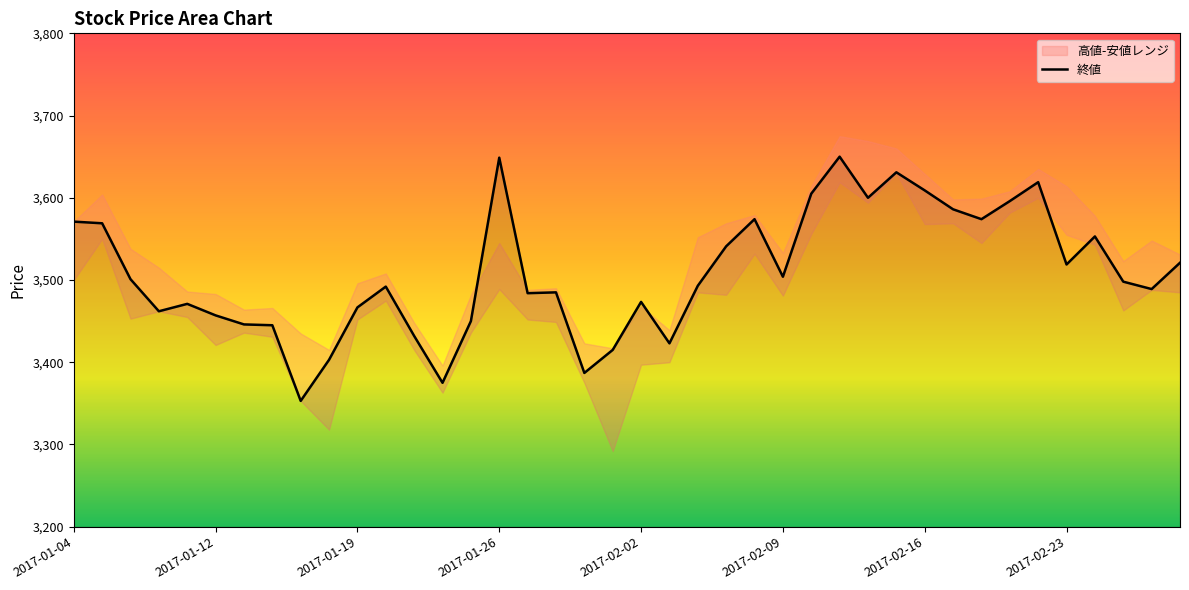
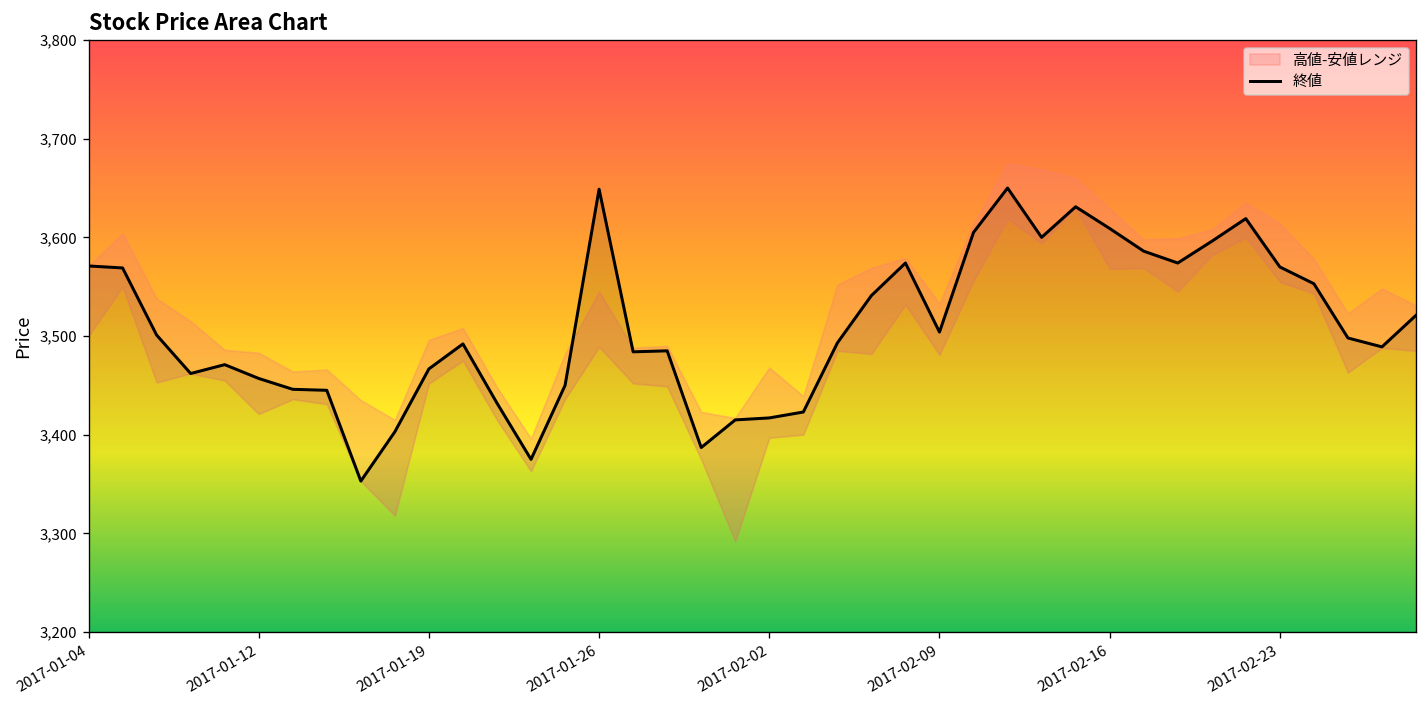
  {
    "終値": {
      "2017-01-12": "3,460",
      "2017-01-19": "3,470",
      "2017-01-26": "3,650",
-     "2017-02-02": "3,470",
+     "2017-02-02": "3,420",
      "2017-02-09": "3,500",
      "2017-02-16": "3,610",
-     "2017-02-23": "3,520"
+     "2017-02-23": "3,570"
    }
  }
